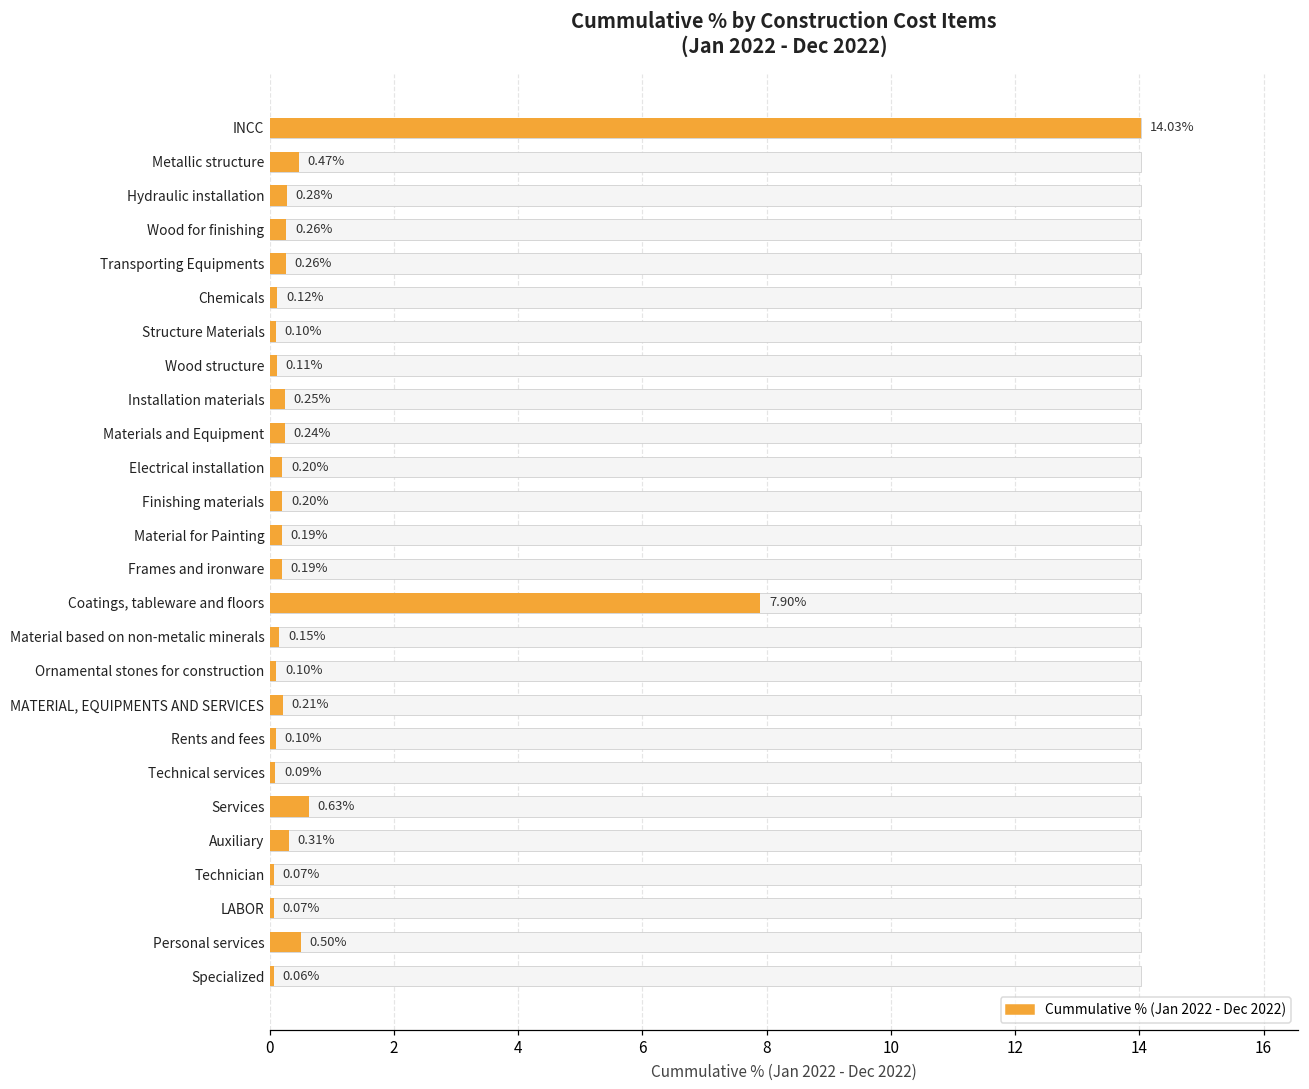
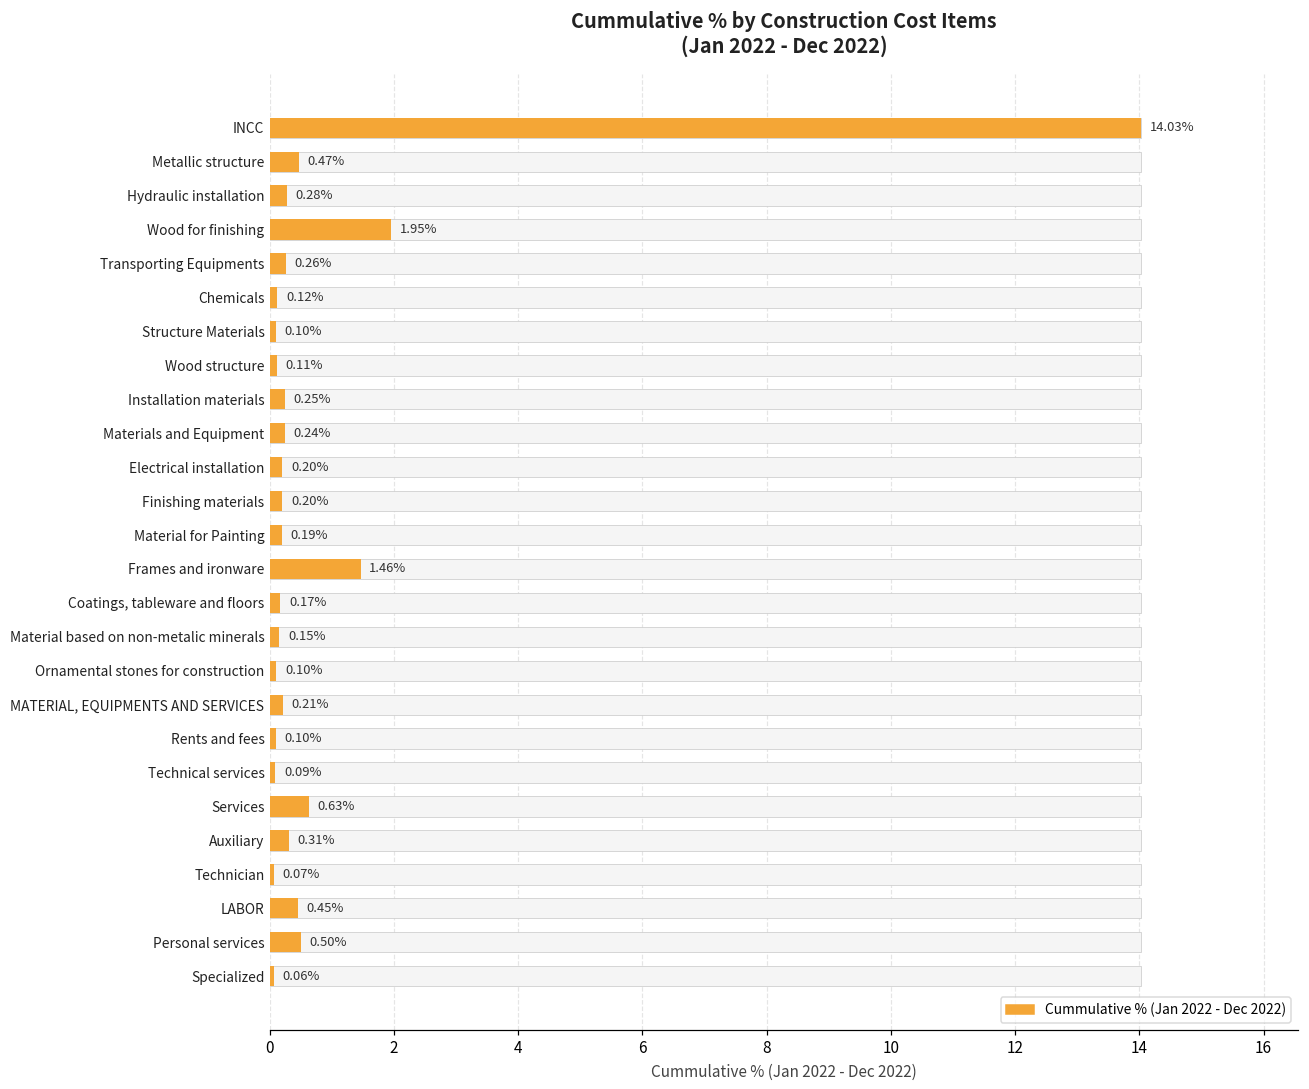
  {
    "Cummulative % (Jan 2022 - Dec 2022)": {
      "INCC": "14.03%",
-     "Wood for finishing": "0.26%",
-     "Frames and ironware": "0.19%",
-     "Coatings, tableware and floors": "7.90%",
-     "LABOR": "0.07%"
+     "Wood for finishing": "1.95%",
+     "Frames and ironware": "1.46%",
+     "Coatings, tableware and floors": "0.17%",
+     "LABOR": "0.45%"
    }
  }
